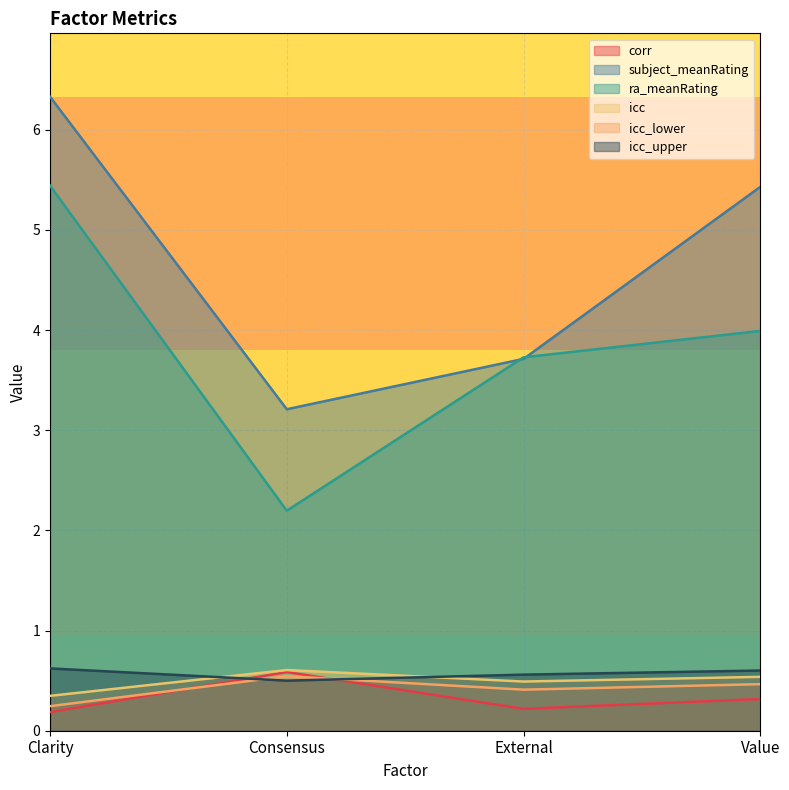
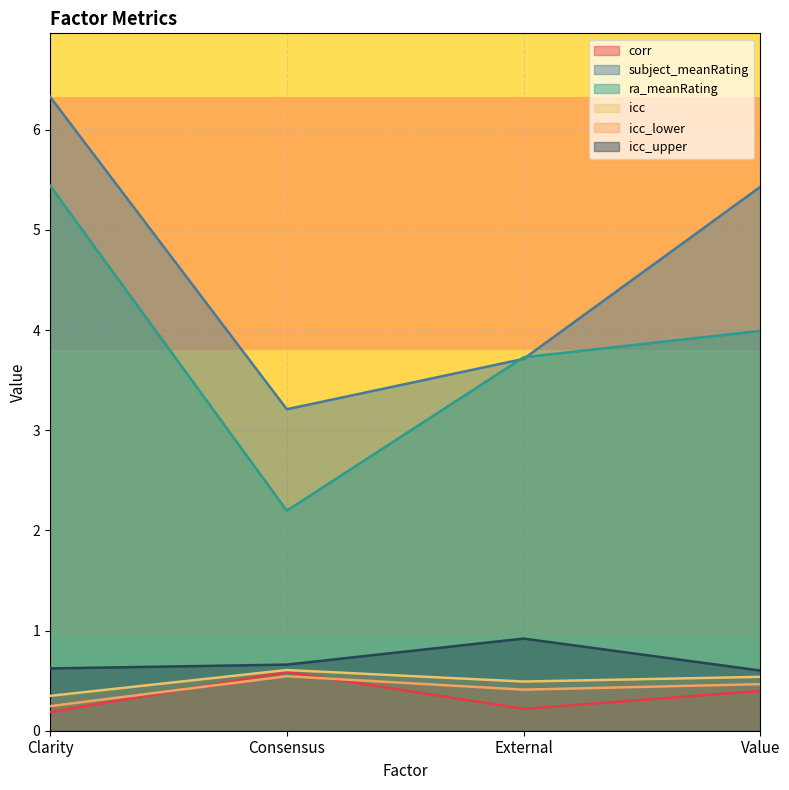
  {
    "corr": {
      "Clarity": 0.19,
      "External": 0.22,
-     "Value": 0.32
+     "Value": 0.40
    },
    "icc_upper": {
      "Clarity": 0.62,
-     "Consensus": 0.50,
-     "External": 0.56,
+     "Consensus": 0.66,
+     "External": 0.92,
      "Value": 0.60
    }
  }
